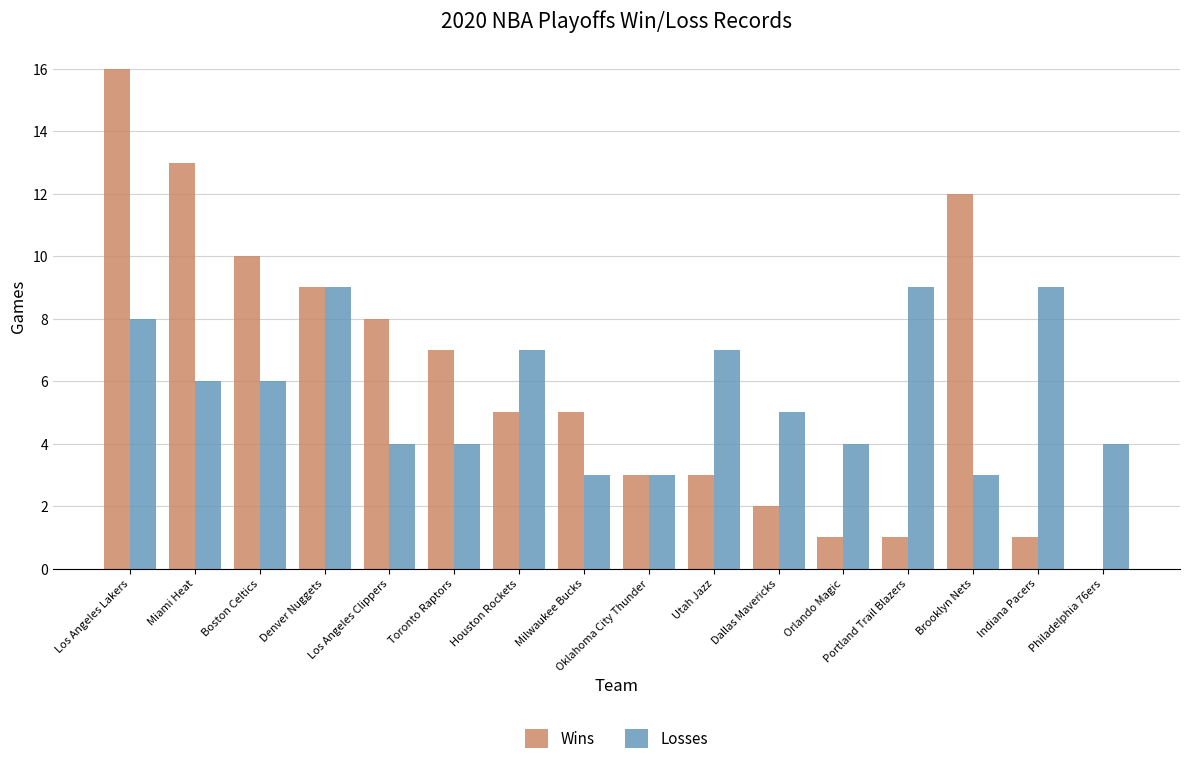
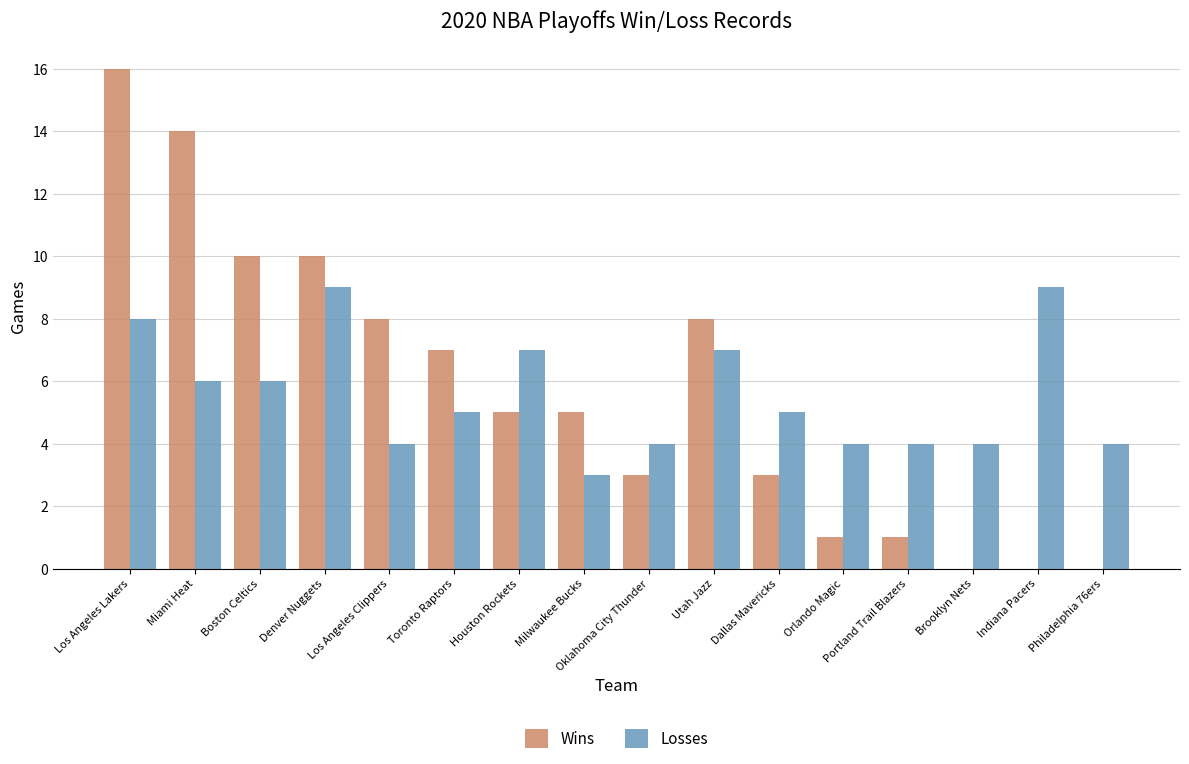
  {
    "Wins": {
      "Los Angeles Lakers": 16,
-     "Miami Heat": 13,
+     "Miami Heat": 14,
      "Boston Celtics": 10,
-     "Denver Nuggets": 9,
+     "Denver Nuggets": 10,
      "Los Angeles Clippers": 8,
      "Toronto Raptors": 7,
      "Houston Rockets": 5,
      "Milwaukee Bucks": 5,
      "Oklahoma City Thunder": 3,
-     "Utah Jazz": 3,
-     "Dallas Mavericks": 2,
+     "Utah Jazz": 8,
+     "Dallas Mavericks": 3,
      "Orlando Magic": 1,
      "Portland Trail Blazers": 1,
-     "Brooklyn Nets": 12,
-     "Indiana Pacers": 1,
+     "Brooklyn Nets": 0,
+     "Indiana Pacers": 0,
      "Philadelphia 76ers": 0
    },
    "Losses": {
      "Los Angeles Lakers": 8,
      "Miami Heat": 6,
      "Boston Celtics": 6,
      "Denver Nuggets": 9,
      "Los Angeles Clippers": 4,
-     "Toronto Raptors": 4,
+     "Toronto Raptors": 5,
      "Houston Rockets": 7,
      "Milwaukee Bucks": 3,
-     "Oklahoma City Thunder": 3,
+     "Oklahoma City Thunder": 4,
      "Utah Jazz": 7,
      "Dallas Mavericks": 5,
      "Orlando Magic": 4,
-     "Portland Trail Blazers": 9,
-     "Brooklyn Nets": 3,
+     "Portland Trail Blazers": 4,
+     "Brooklyn Nets": 4,
      "Indiana Pacers": 9,
      "Philadelphia 76ers": 4
    }
  }
